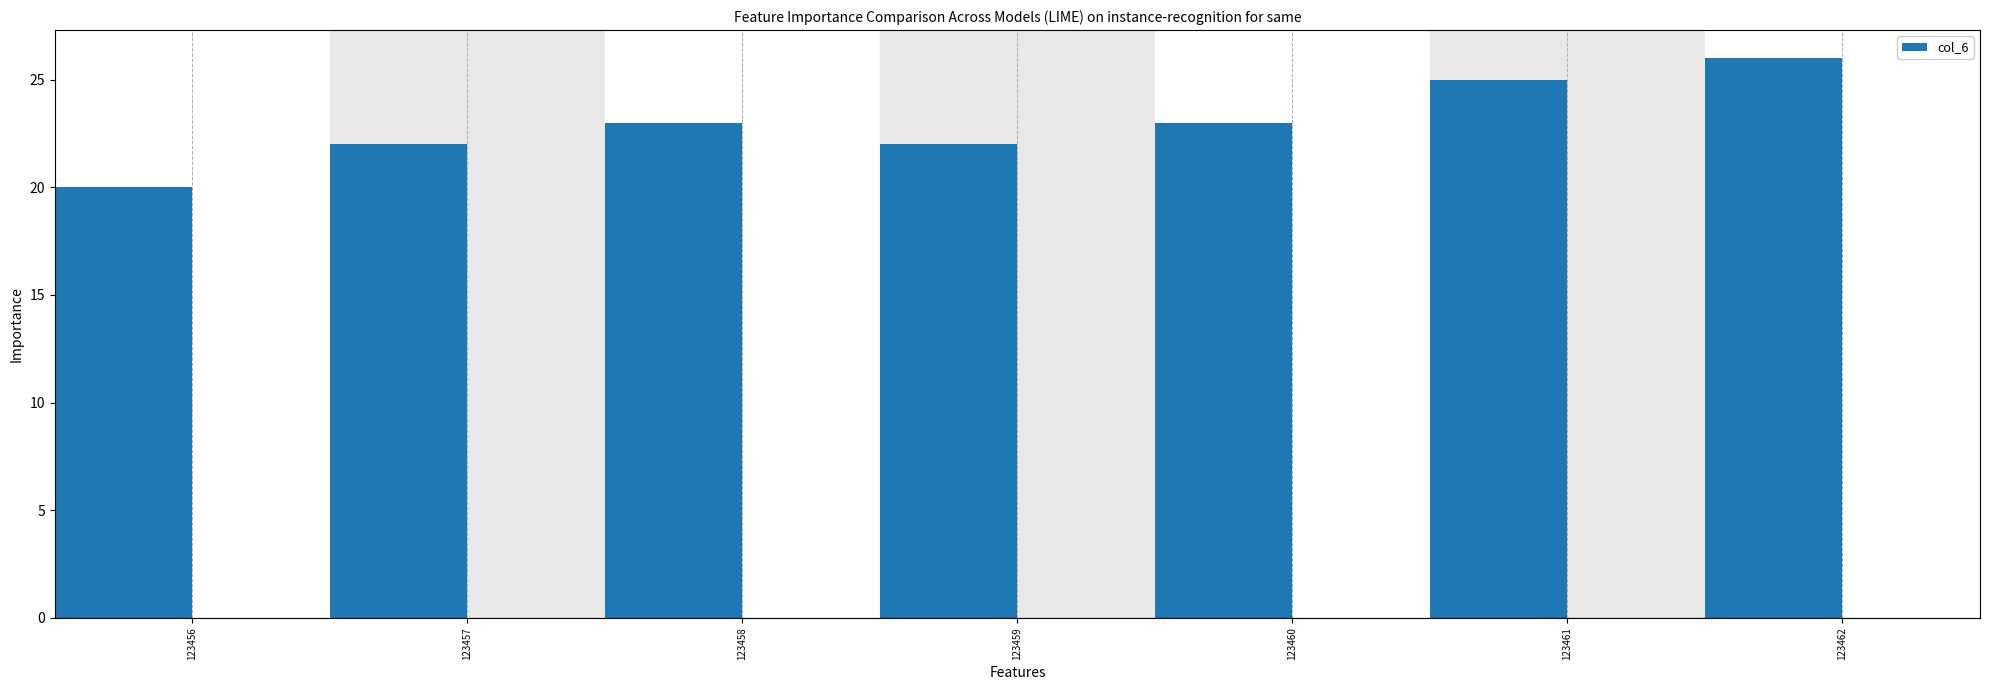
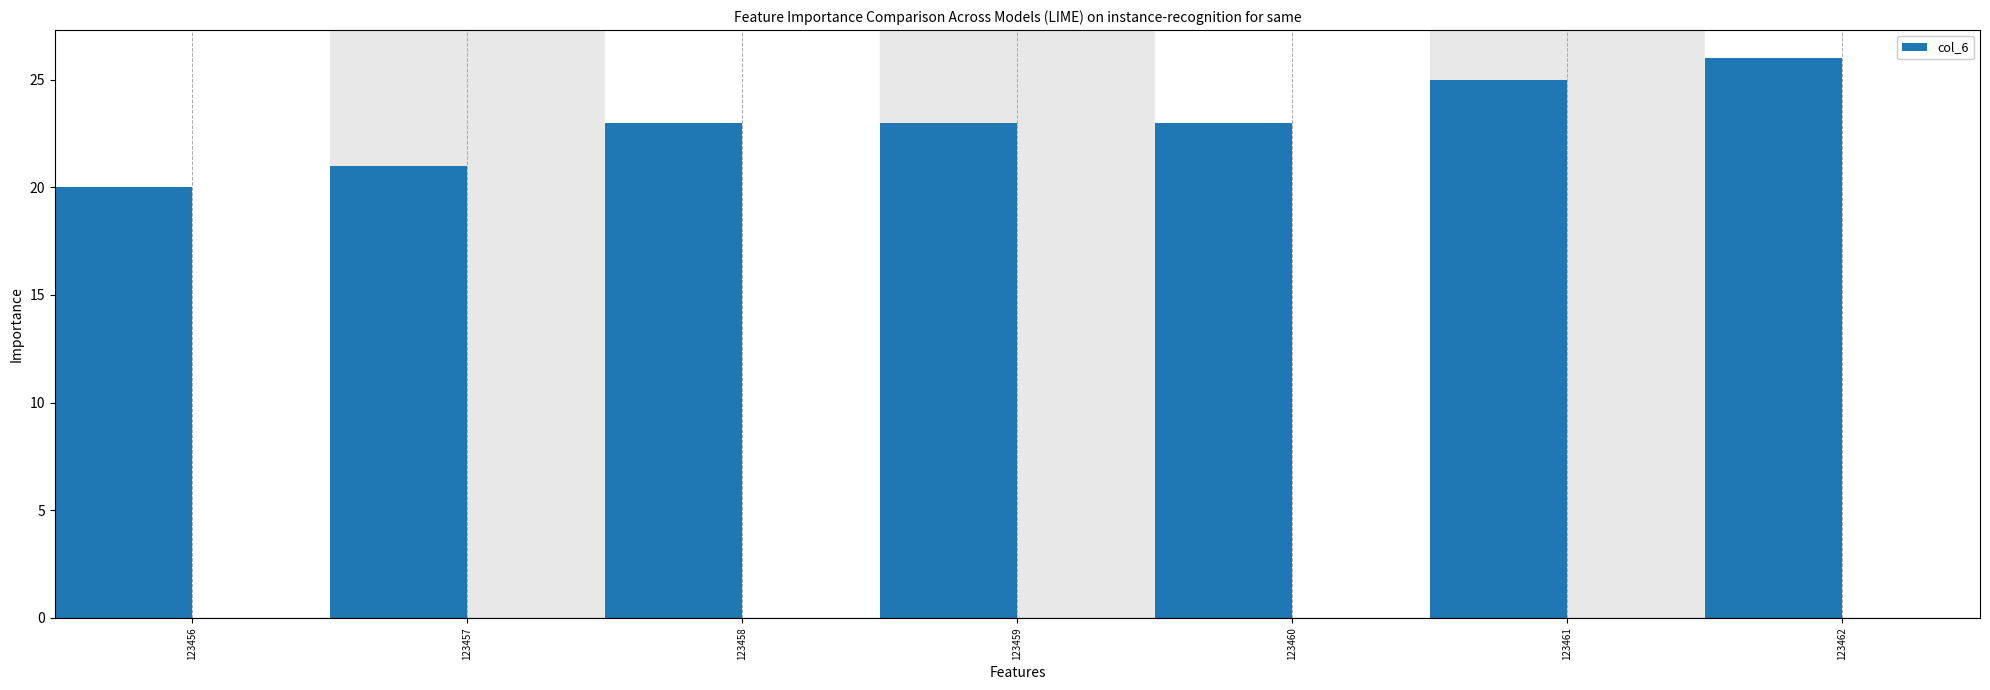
  {
    "123456": 20,
-   "123457": 22,
+   "123457": 21,
    "123458": 23,
-   "123459": 22,
+   "123459": 23,
    "123460": 23,
    "123461": 25,
    "123462": 26
  }
